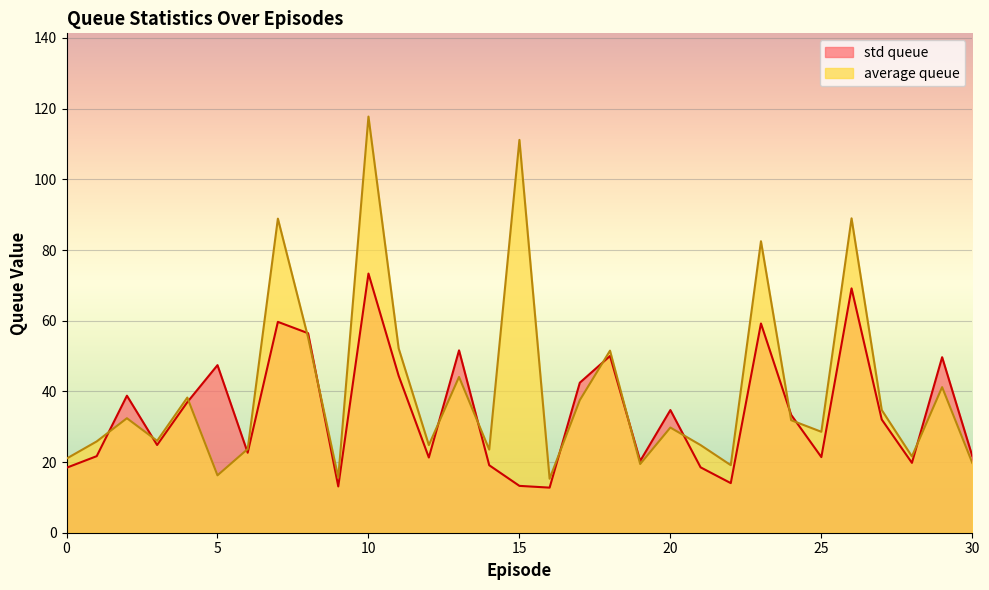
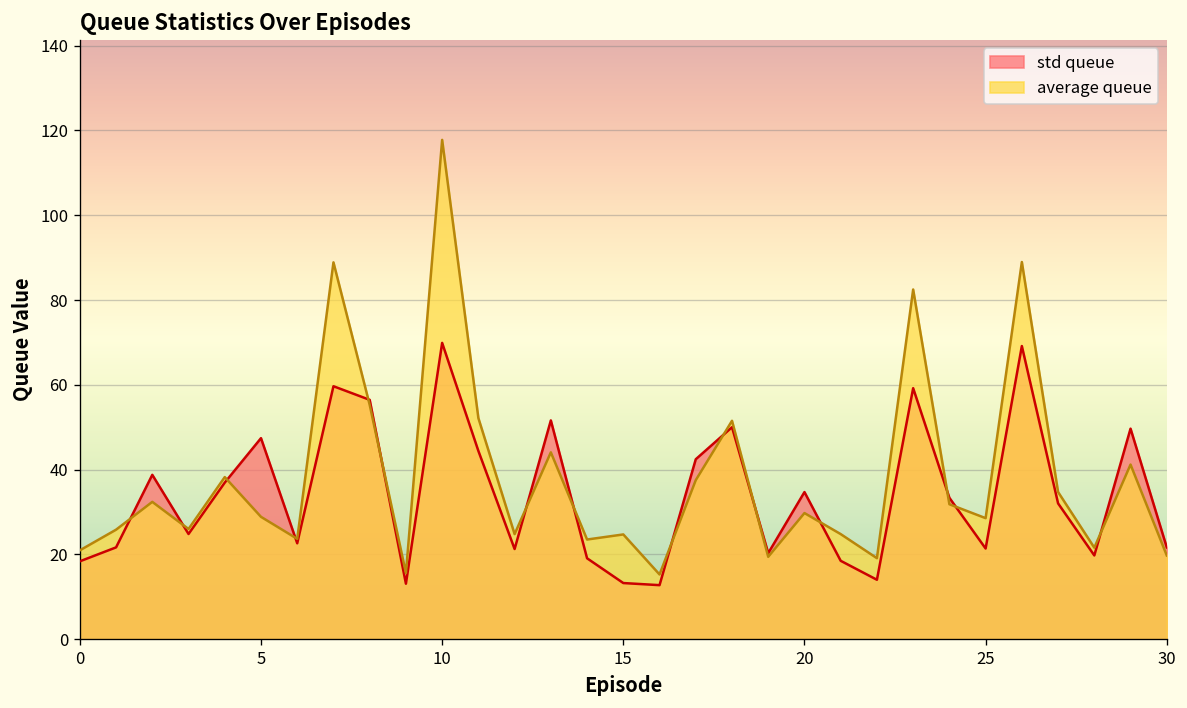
  {
    "std queue": {
      "0": 18,
      "5": 47,
-     "10": 73,
+     "10": 70,
      "15": 13,
      "20": 35,
      "25": 21,
      "30": 22
    },
    "average queue": {
      "0": 21,
-     "5": 16,
+     "5": 29,
      "10": 118,
-     "15": 111,
+     "15": 25,
      "20": 30,
      "25": 29,
      "30": 20
    }
  }
